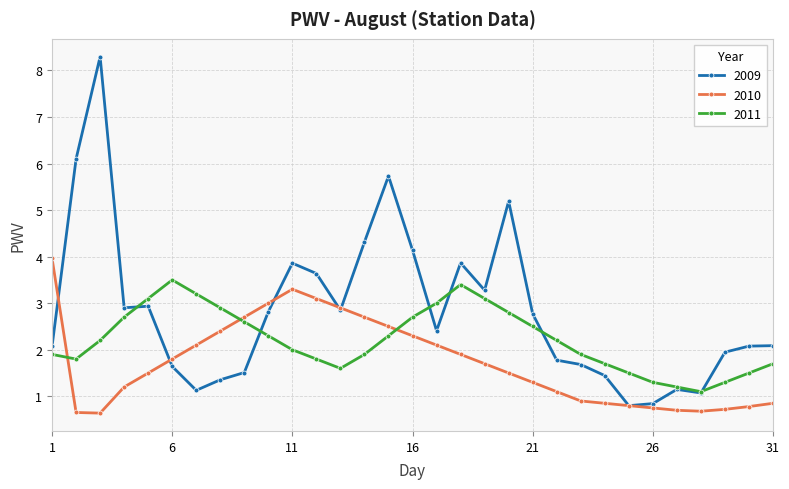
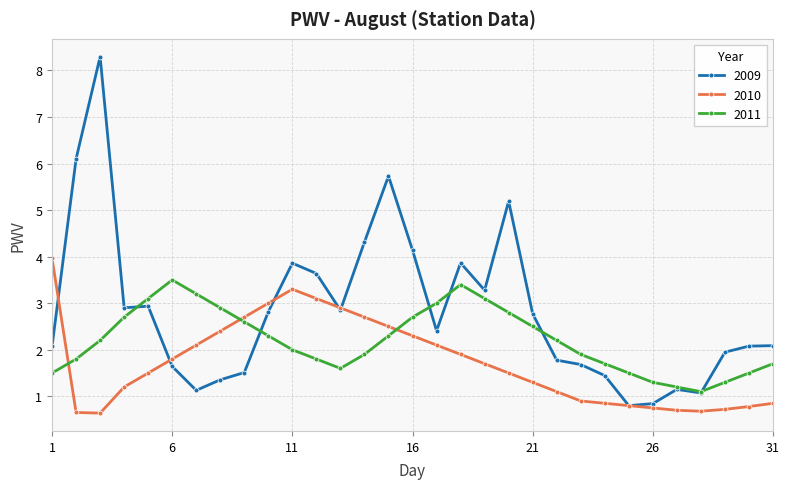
  {
    "2009": {
      "1": 2.1,
      "6": 1.6,
      "11": 3.9,
      "16": 4.1,
      "21": 2.8,
      "26": 0.8,
      "31": 2.1
    },
    "2010": {
      "1": 4.0,
      "6": 1.8,
      "11": 3.3,
      "16": 2.3,
      "21": 1.3,
      "26": 0.8,
      "31": 0.9
    },
    "2011": {
-     "1": 1.9,
+     "1": 1.5,
      "6": 3.5,
      "11": 2.0,
      "16": 2.7,
      "21": 2.5,
      "26": 1.3,
      "31": 1.7
    }
  }
